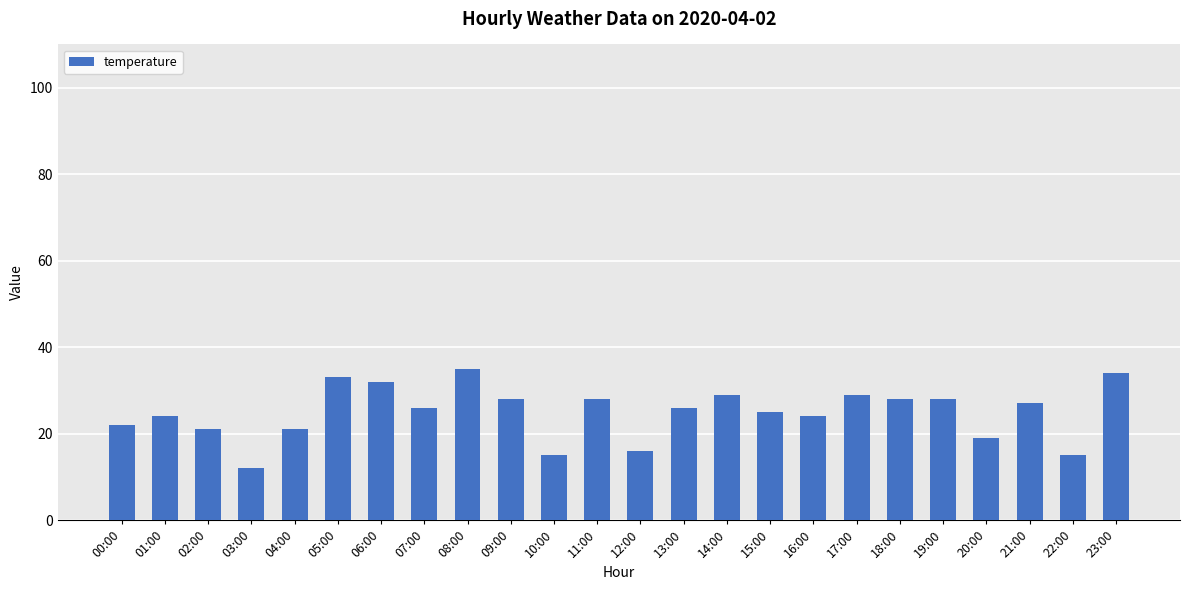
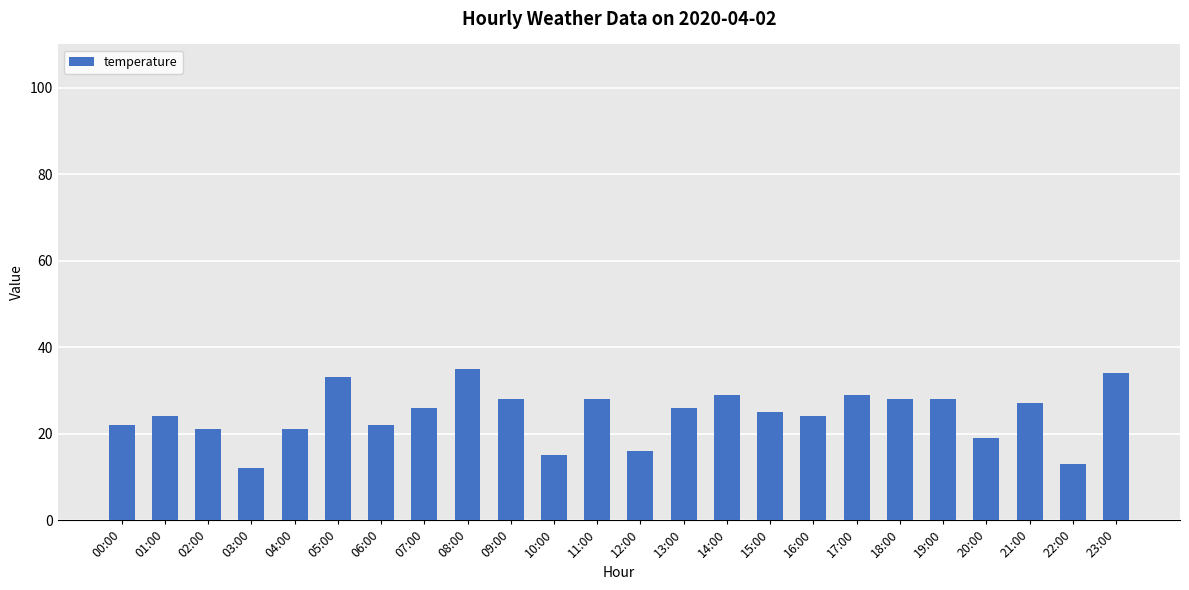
  {
    "00:00": 22,
    "01:00": 24,
    "02:00": 21,
    "03:00": 12,
    "04:00": 21,
    "05:00": 33,
-   "06:00": 32,
+   "06:00": 22,
    "07:00": 26,
    "08:00": 35,
    "09:00": 28,
    "10:00": 15,
    "11:00": 28,
    "12:00": 16,
    "13:00": 26,
    "14:00": 29,
    "15:00": 25,
    "16:00": 24,
    "17:00": 29,
    "18:00": 28,
    "19:00": 28,
    "20:00": 19,
    "21:00": 27,
-   "22:00": 15,
+   "22:00": 13,
    "23:00": 34
  }
